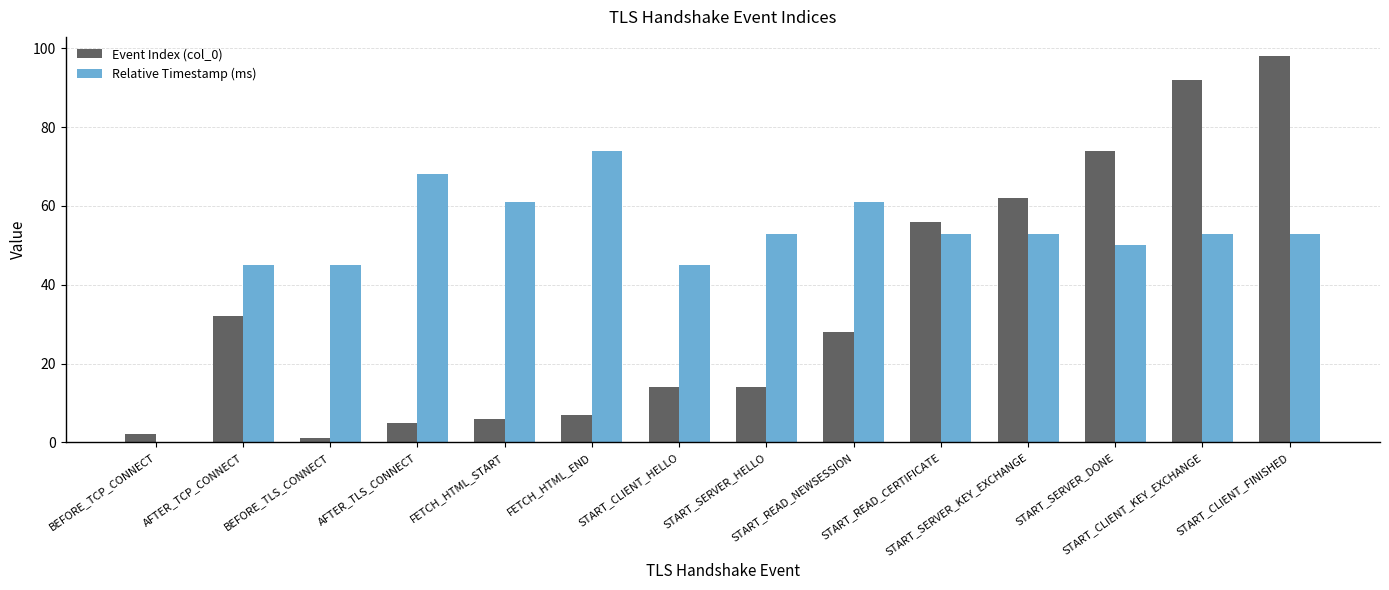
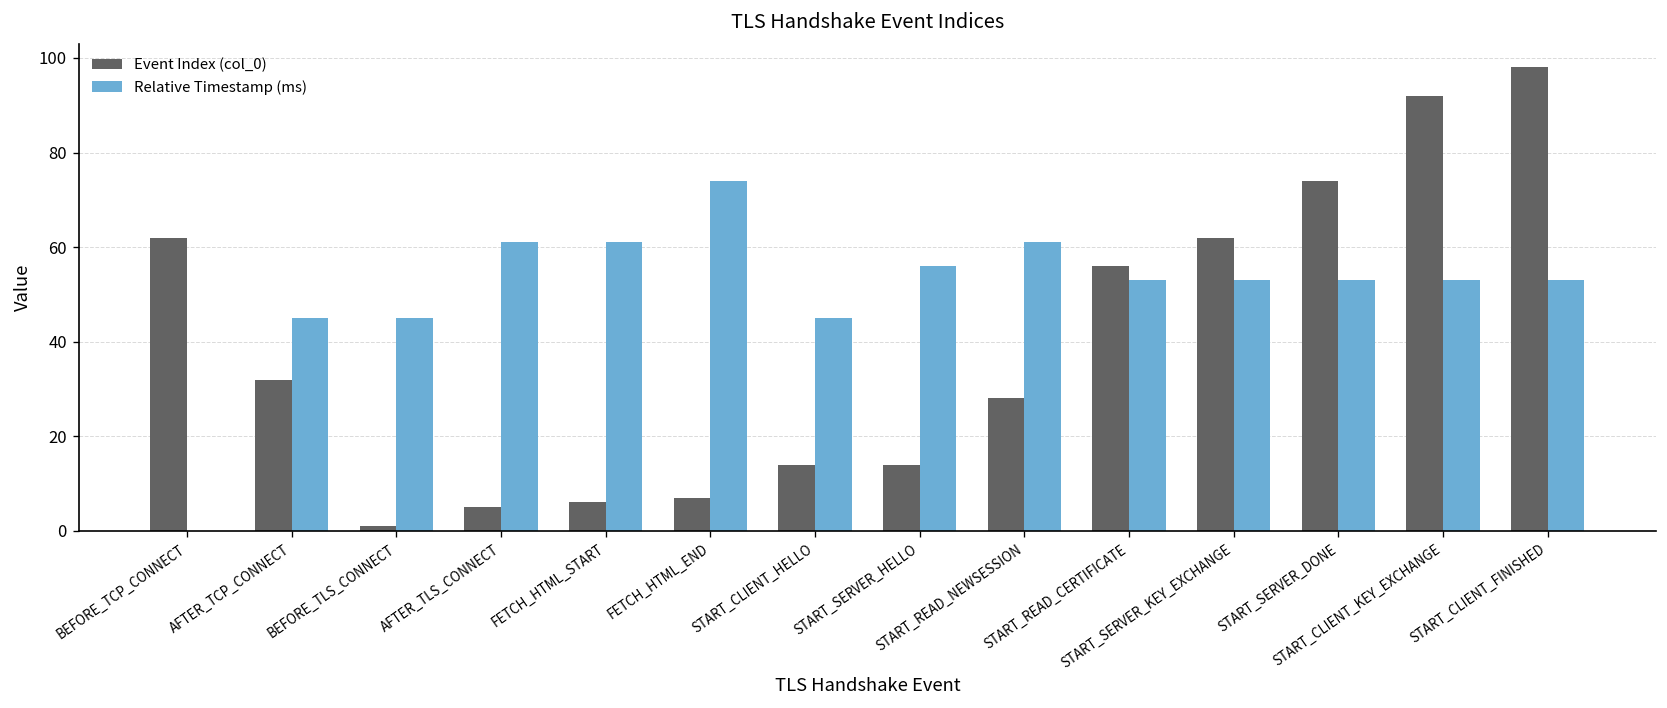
  {
    "Event Index (col_0)": {
-     "BEFORE_TCP_CONNECT": 2,
+     "BEFORE_TCP_CONNECT": 62,
      "AFTER_TCP_CONNECT": 32,
      "BEFORE_TLS_CONNECT": 1,
      "AFTER_TLS_CONNECT": 5,
      "FETCH_HTML_START": 6,
      "FETCH_HTML_END": 7,
      "START_CLIENT_HELLO": 14,
      "START_SERVER_HELLO": 14,
      "START_READ_NEWSESSION": 28,
      "START_READ_CERTIFICATE": 56,
      "START_SERVER_KEY_EXCHANGE": 62,
      "START_SERVER_DONE": 74,
      "START_CLIENT_KEY_EXCHANGE": 92,
      "START_CLIENT_FINISHED": 98
    },
    "Relative Timestamp (ms)": {
      "BEFORE_TCP_CONNECT": 0,
      "AFTER_TCP_CONNECT": 45,
      "BEFORE_TLS_CONNECT": 45,
-     "AFTER_TLS_CONNECT": 68,
+     "AFTER_TLS_CONNECT": 61,
      "FETCH_HTML_START": 61,
      "FETCH_HTML_END": 74,
      "START_CLIENT_HELLO": 45,
-     "START_SERVER_HELLO": 53,
+     "START_SERVER_HELLO": 56,
      "START_READ_NEWSESSION": 61,
      "START_READ_CERTIFICATE": 53,
      "START_SERVER_KEY_EXCHANGE": 53,
-     "START_SERVER_DONE": 50,
+     "START_SERVER_DONE": 53,
      "START_CLIENT_KEY_EXCHANGE": 53,
      "START_CLIENT_FINISHED": 53
    }
  }
